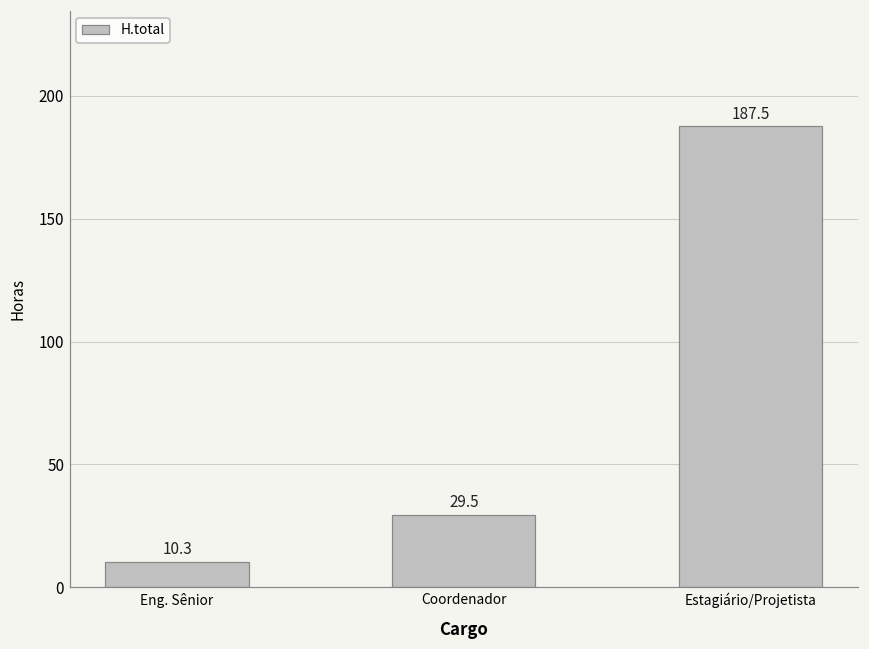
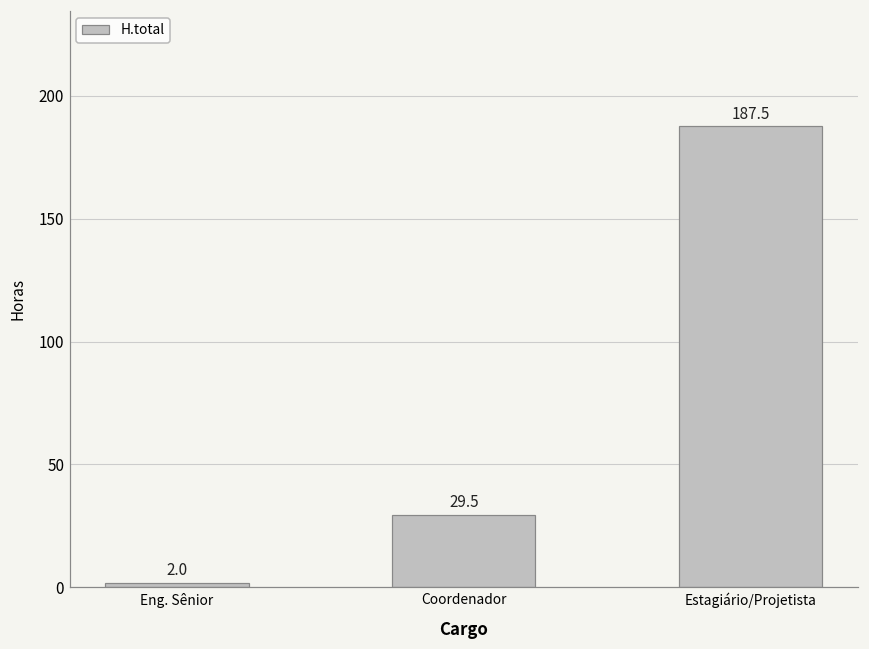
  {
-   "Eng. Sênior": 10.3,
+   "Eng. Sênior": 2.0,
    "Coordenador": 29.5,
    "Estagiário/Projetista": 187.5
  }
